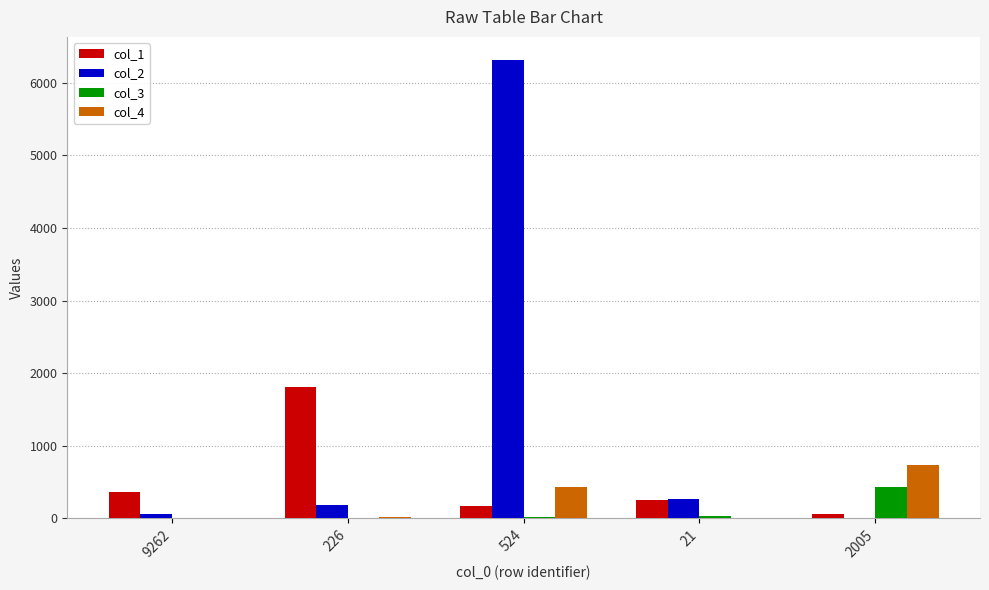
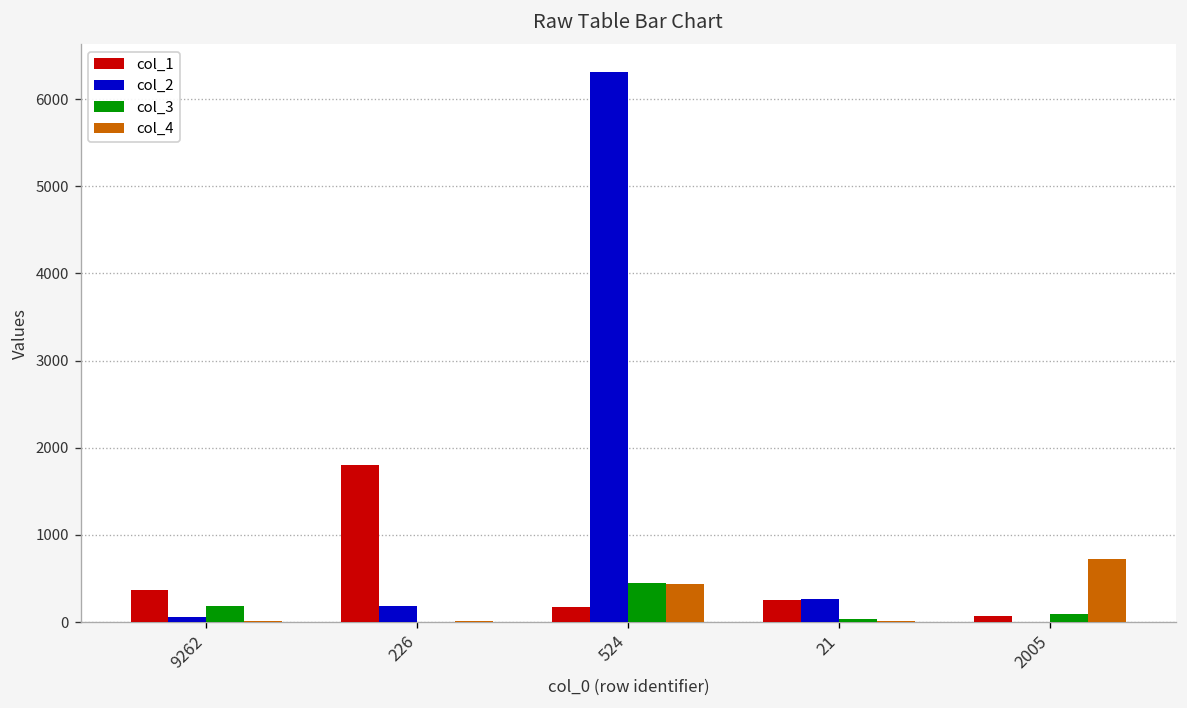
  {
    "col_1": {
      "9262": 400,
      "226": 1800,
      "524": 200,
      "21": 300,
      "2005": 100
    },
    "col_2": {
      "9262": 100,
      "226": 200,
      "524": 6300,
      "21": 300
    },
    "col_3": {
-     "9262": 0,
+     "9262": 200,
      "226": 0,
-     "524": 0,
+     "524": 500,
      "21": 0,
-     "2005": 400
+     "2005": 100
    },
    "col_4": {
      "524": 400,
      "2005": 700
    }
  }
